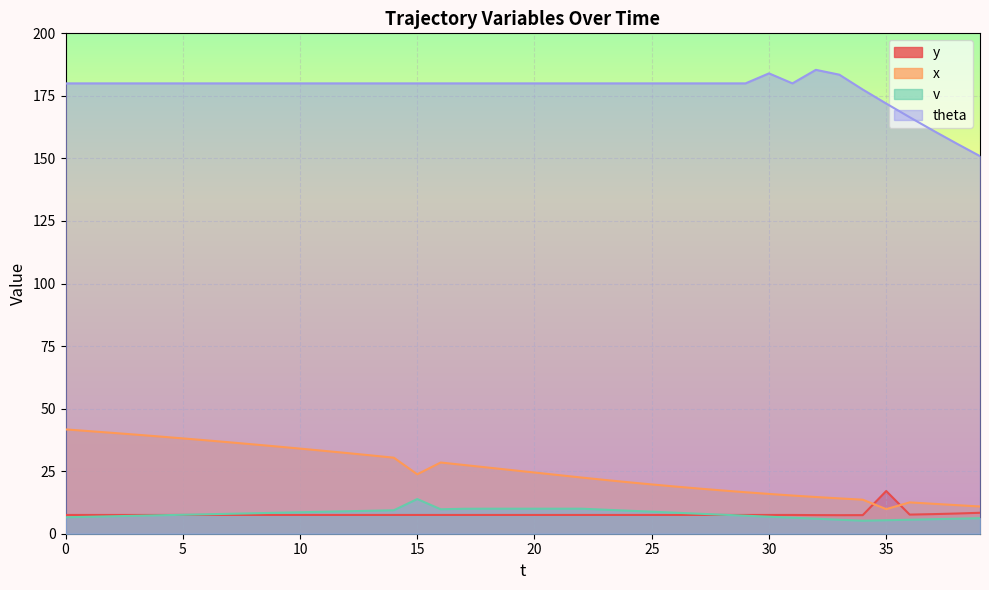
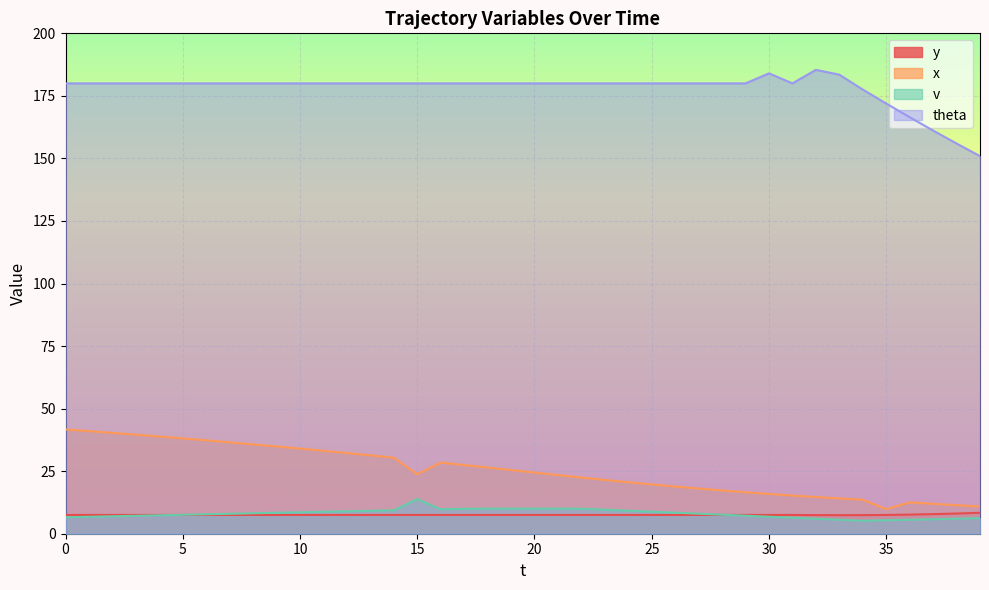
  {
    "y": {
      "10": 8,
      "15": 8,
      "20": 8,
      "25": 8,
-     "35": 17
+     "35": 8
    },
    "x": {
      "0": 42,
      "5": 38,
      "10": 34,
      "15": 24,
      "20": 24,
      "25": 20,
      "30": 16,
      "35": 10
    },
    "v": {
      "10": 9,
      "15": 14,
      "20": 10,
      "25": 9,
      "35": 5
    },
    "theta": {
      "0": 180,
      "5": 180,
      "10": 180,
      "15": 180,
      "20": 180,
      "25": 180,
      "30": 184,
      "35": 172
    }
  }
